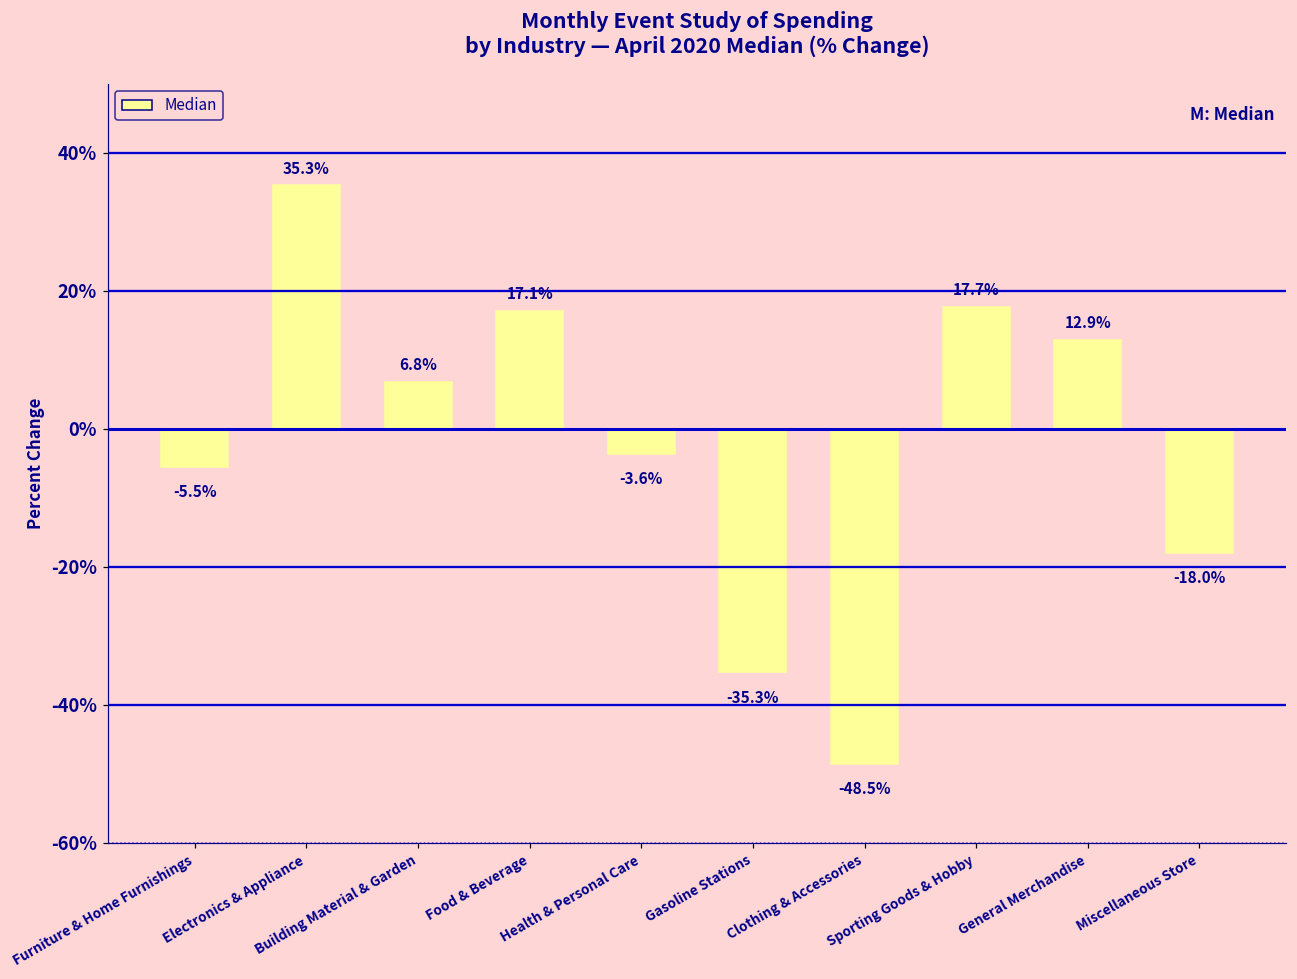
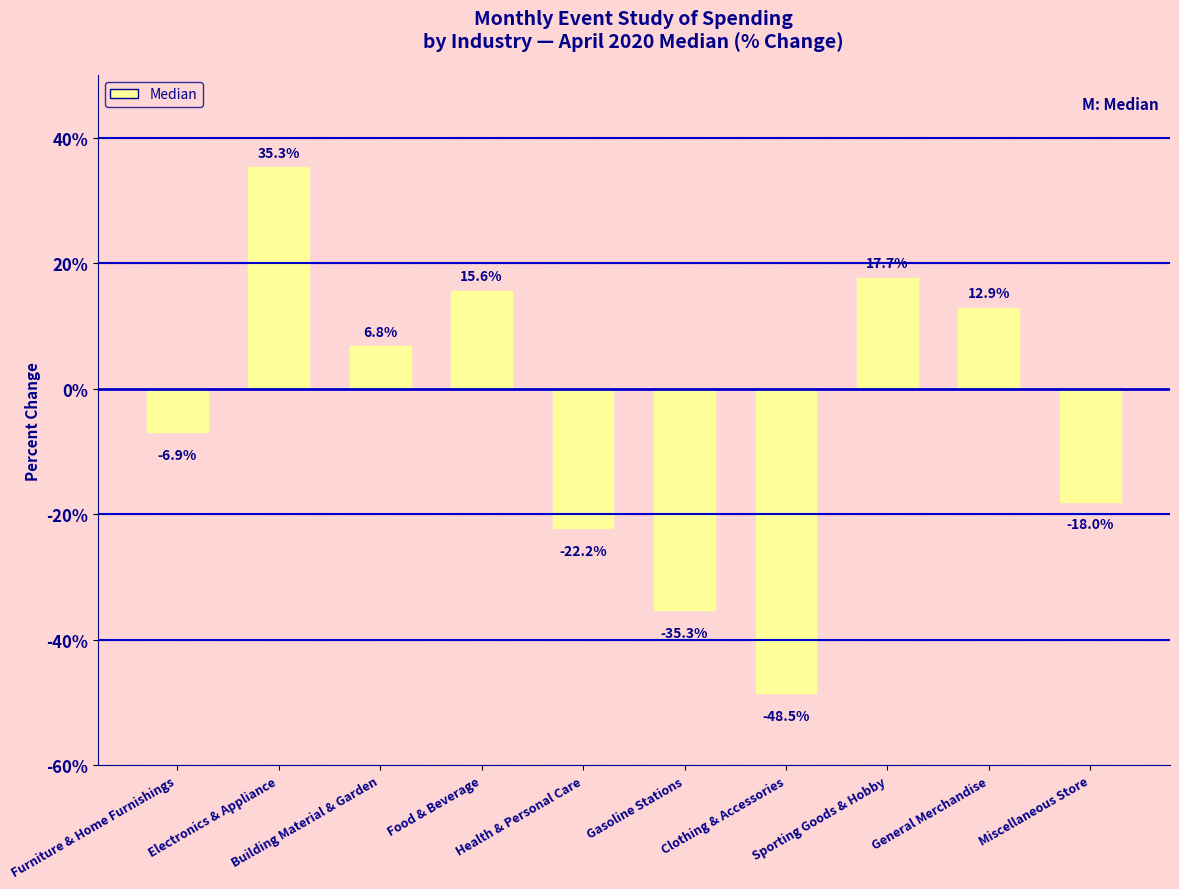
  {
-   "Furniture & Home Furnishings": "-5.5%",
+   "Furniture & Home Furnishings": "-6.9%",
    "Electronics & Appliance": "35.3%",
    "Building Material & Garden": "6.8%",
-   "Food & Beverage": "17.1%",
-   "Health & Personal Care": "-3.6%",
+   "Food & Beverage": "15.6%",
+   "Health & Personal Care": "-22.2%",
    "Gasoline Stations": "-35.3%",
    "Clothing & Accessories": "-48.5%",
    "Sporting Goods & Hobby": "17.7%",
    "General Merchandise": "12.9%",
    "Miscellaneous Store": "-18.0%"
  }
